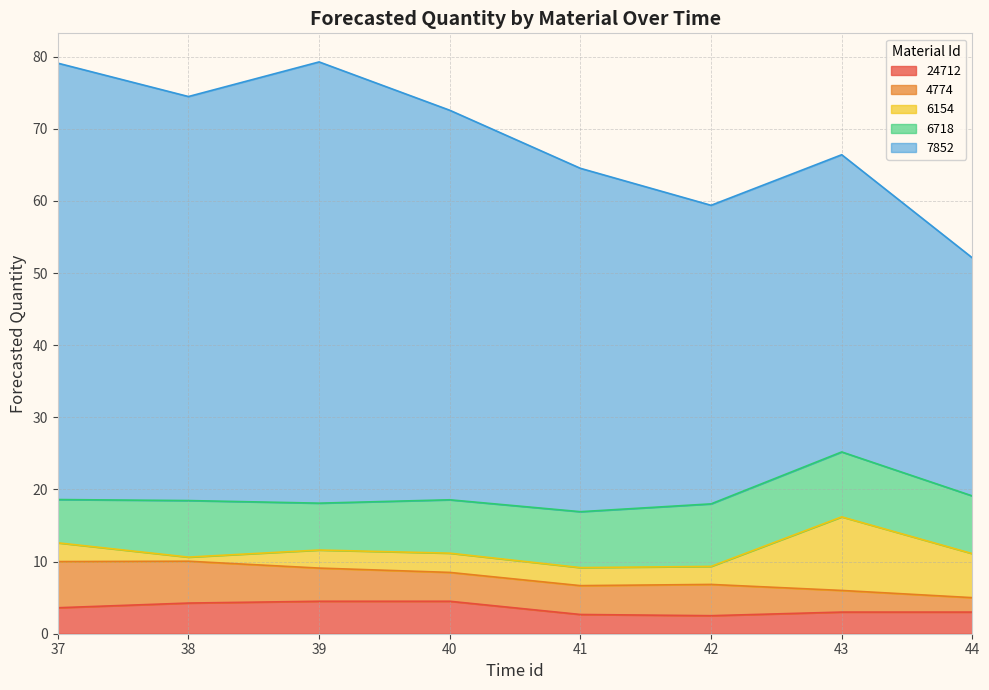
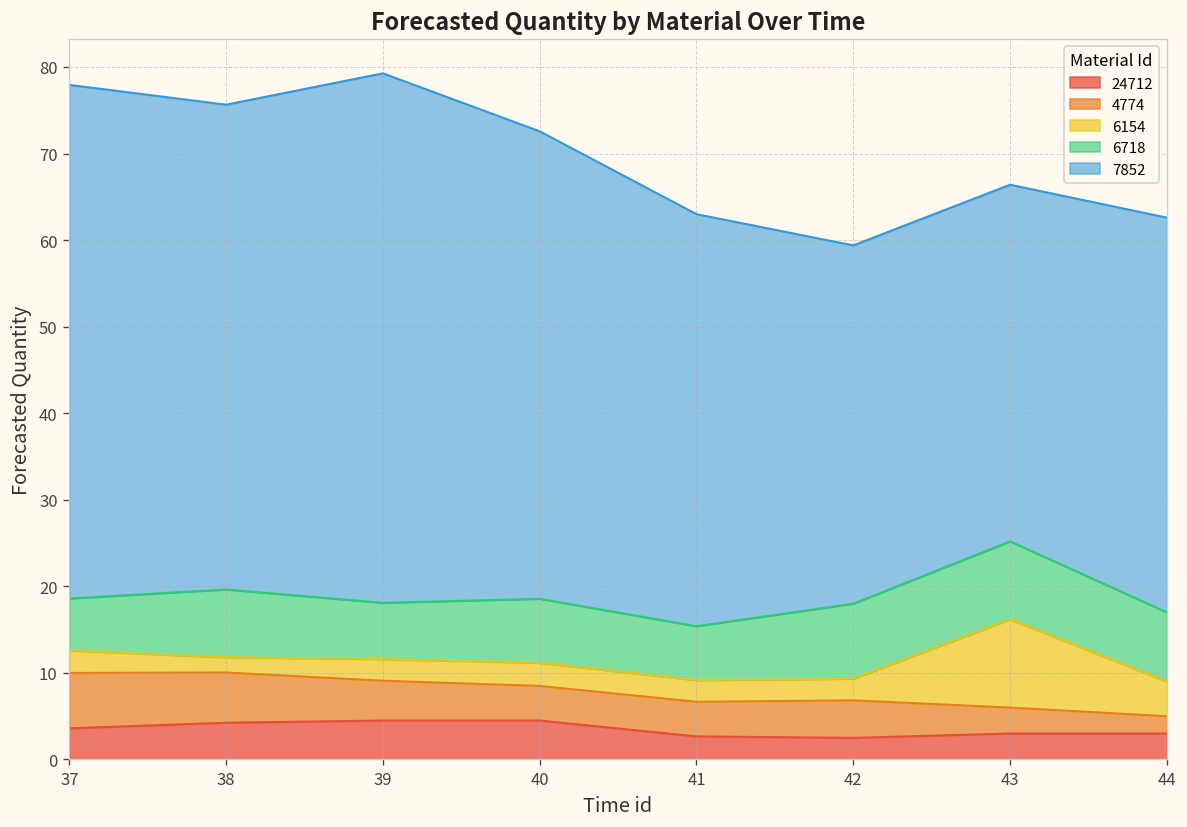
  {
    "6154": {
      "37": 3,
-     "38": 1,
+     "38": 2,
      "39": 3,
      "40": 3,
      "41": 3,
      "42": 2,
      "43": 10,
-     "44": 6
+     "44": 4
    },
    "6718": {
      "37": 6,
      "38": 8,
      "39": 7,
      "40": 7,
-     "41": 8,
+     "41": 6,
      "42": 9,
      "43": 9,
      "44": 8
    },
    "7852": {
-     "37": 60,
+     "37": 59,
      "38": 56,
      "39": 61,
      "40": 54,
      "41": 48,
      "42": 41,
      "43": 41,
-     "44": 33
+     "44": 46
    }
  }
